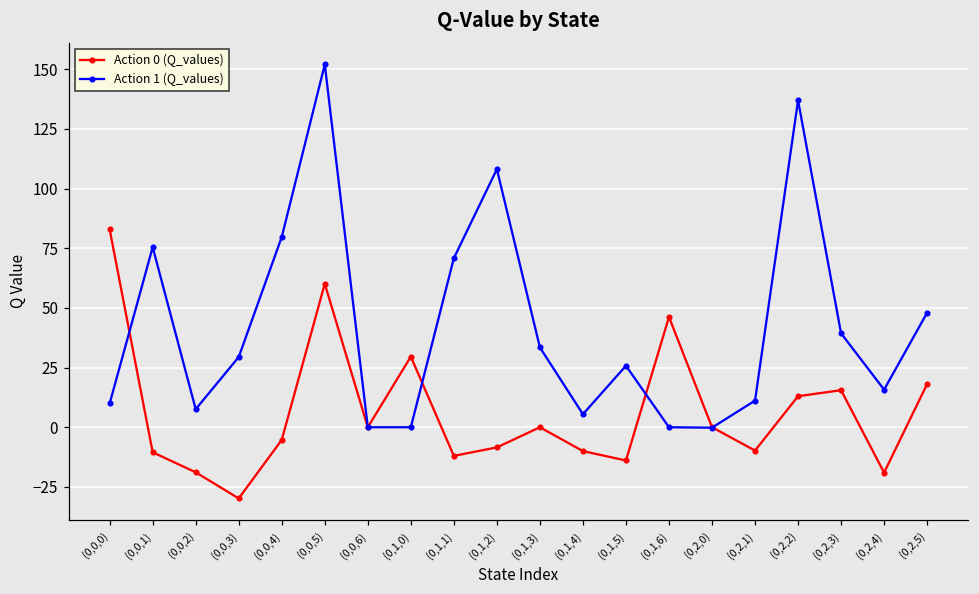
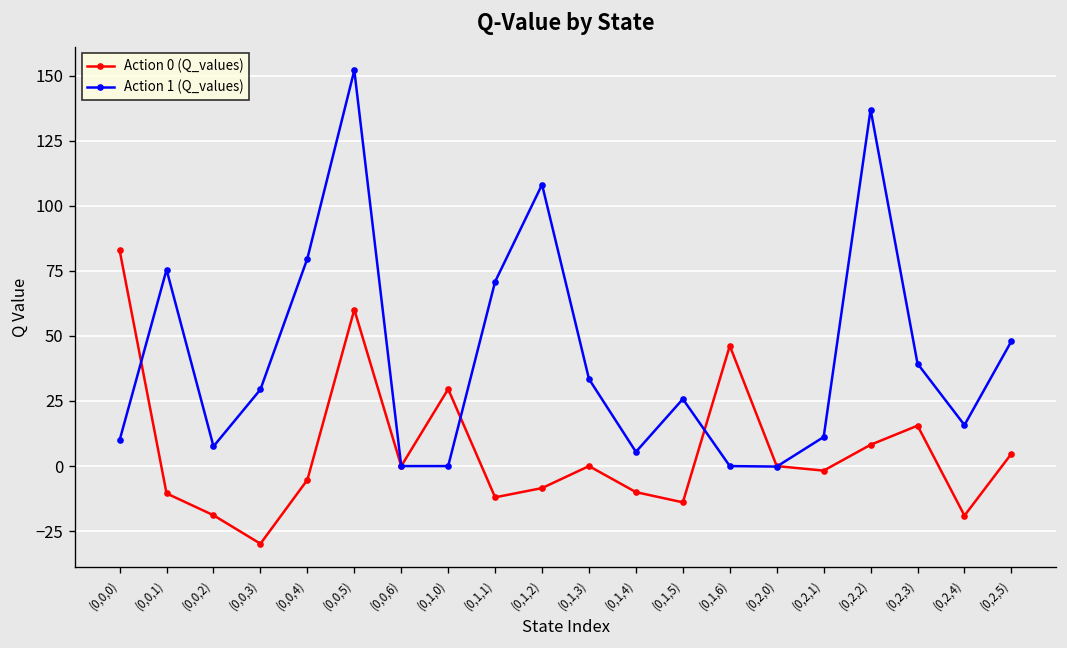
  {
    "Action 0 (Q_values)": {
      "(0,0,0)": 83,
      "(0,0,1)": -10,
      "(0,0,2)": -19,
      "(0,0,3)": -30,
      "(0,0,4)": -5,
      "(0,0,5)": 60,
      "(0,1,0)": 30,
      "(0,1,1)": -12,
      "(0,1,2)": -8,
      "(0,1,3)": 0,
      "(0,1,4)": -10,
      "(0,1,5)": -14,
      "(0,1,6)": 46,
-     "(0,2,1)": -10,
-     "(0,2,2)": 13,
+     "(0,2,1)": -2,
+     "(0,2,2)": 8,
      "(0,2,3)": 16,
      "(0,2,4)": -19,
-     "(0,2,5)": 18
+     "(0,2,5)": 5
    },
    "Action 1 (Q_values)": {
      "(0,0,0)": 10,
      "(0,0,1)": 75,
      "(0,0,2)": 8,
      "(0,0,3)": 29,
      "(0,0,4)": 80,
      "(0,0,5)": 152,
      "(0,1,0)": 0,
      "(0,1,1)": 71,
      "(0,1,2)": 108,
      "(0,1,3)": 33,
      "(0,1,4)": 5,
      "(0,1,5)": 26,
      "(0,1,6)": 0,
      "(0,2,1)": 11,
      "(0,2,2)": 137,
      "(0,2,3)": 39,
      "(0,2,4)": 16,
      "(0,2,5)": 48
    }
  }
